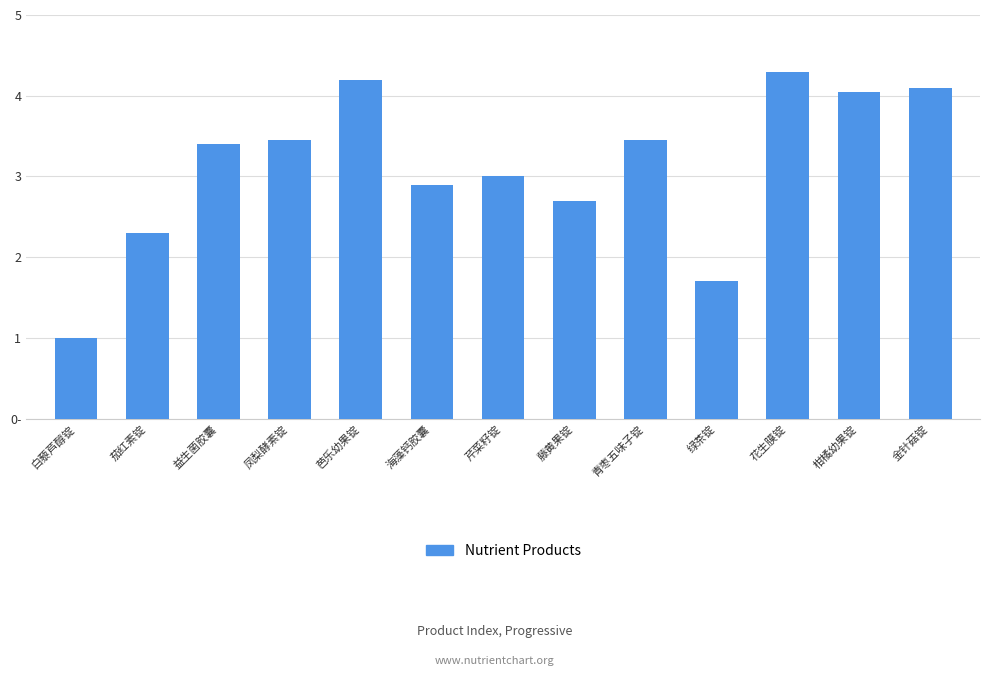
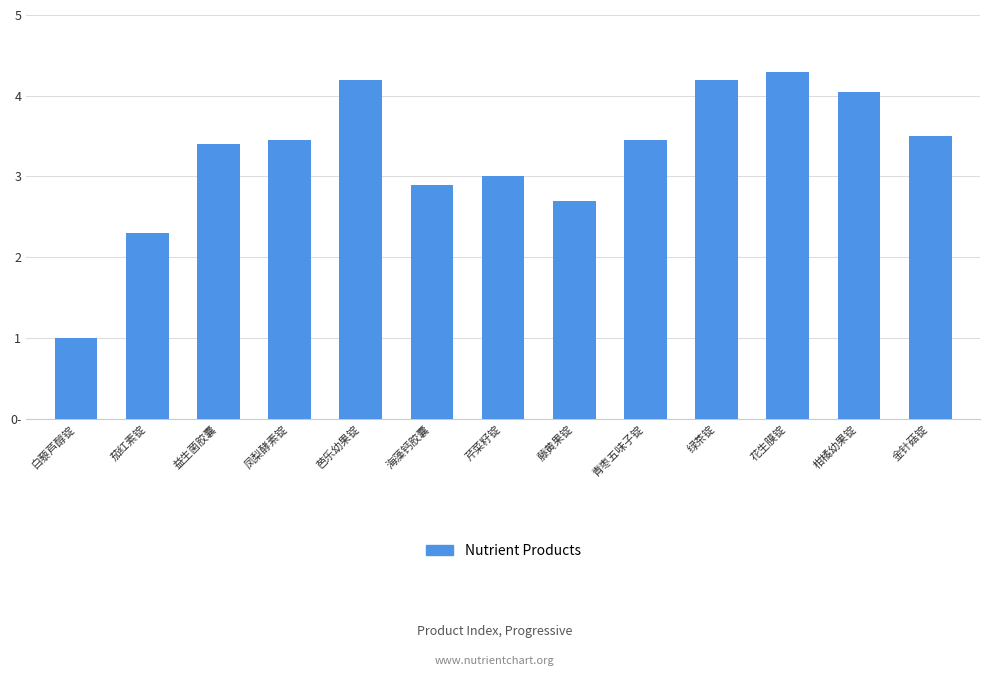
  {
    "白藜芦醇锭": 1.0,
    "茄红素锭": 2.3,
    "益生菌胶囊": 3.4,
    "凤梨酵素锭": 3.5,
    "芭乐幼果锭": 4.2,
    "海藻钙胶囊": 2.9,
    "芹菜籽锭": 3.0,
    "藤黄果锭": 2.7,
    "青枣五味子锭": 3.5,
-   "绿茶锭": 1.7,
+   "绿茶锭": 4.2,
    "花生膜锭": 4.3,
    "柑橘幼果锭": 4.1,
-   "金针菇锭": 4.1
+   "金针菇锭": 3.5
  }
